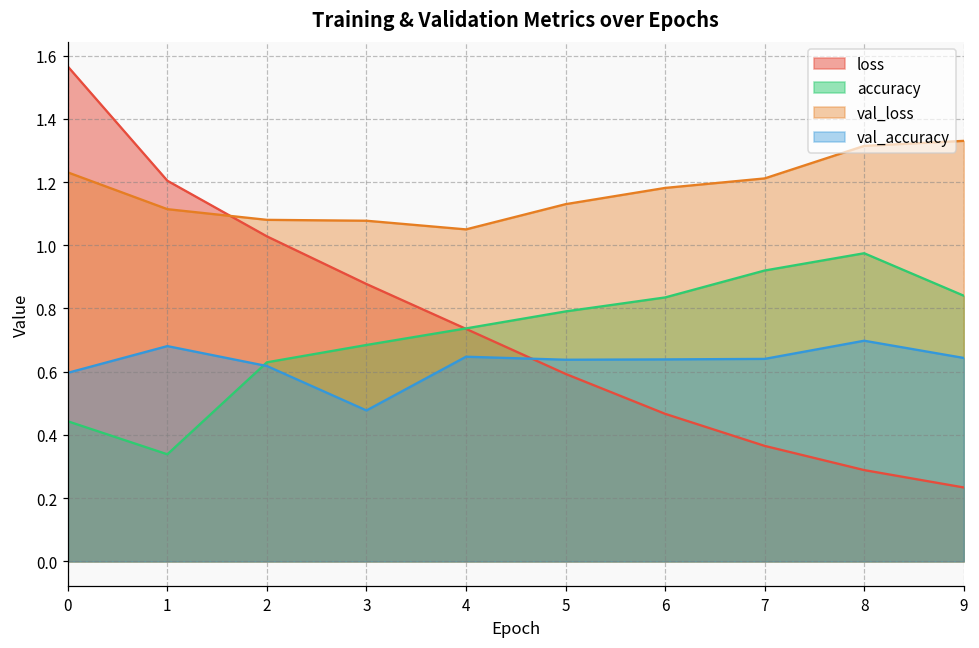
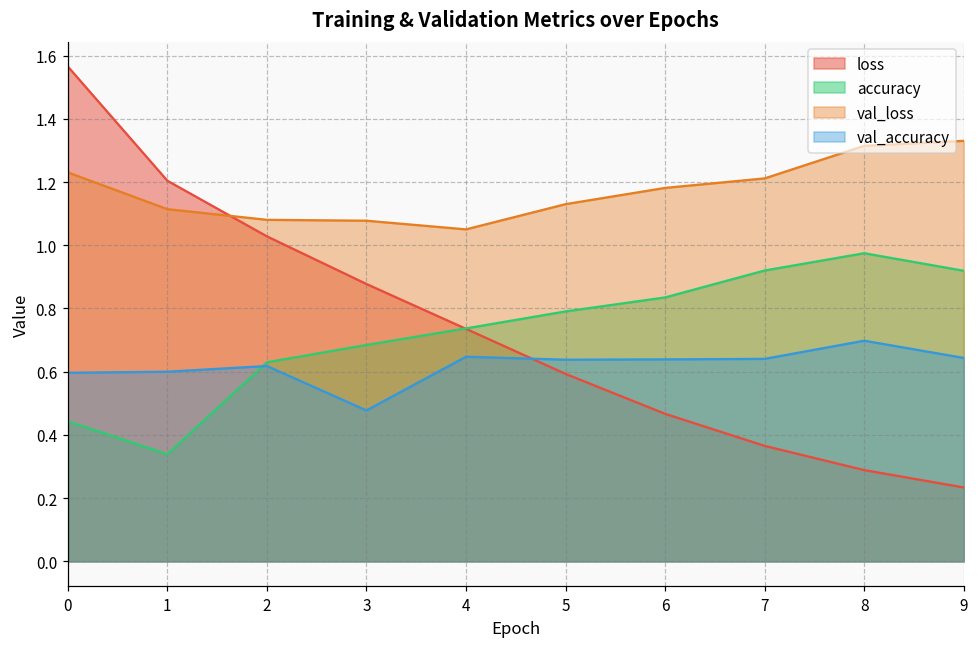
  {
    "accuracy": {
      "0": 0.44,
      "1": 0.34,
      "2": 0.63,
      "3": 0.68,
      "5": 0.79,
      "6": 0.83,
      "7": 0.92,
      "8": 0.97,
-     "9": 0.84
+     "9": 0.92
    },
    "val_accuracy": {
      "0": 0.60,
-     "1": 0.68,
+     "1": 0.60,
      "2": 0.62,
      "3": 0.48,
      "4": 0.65,
      "5": 0.64,
      "6": 0.64,
      "7": 0.64,
      "8": 0.70,
      "9": 0.64
    }
  }
